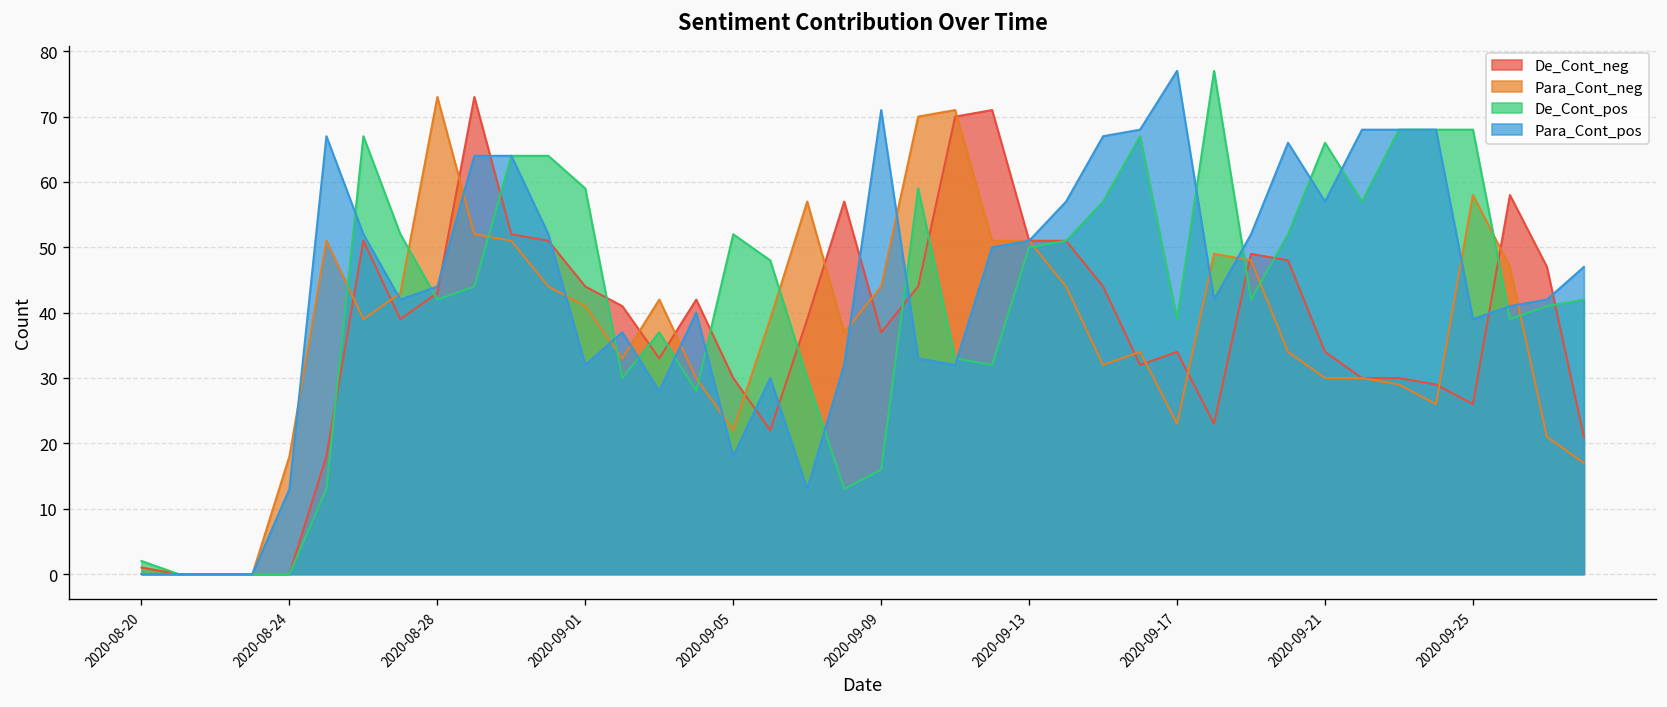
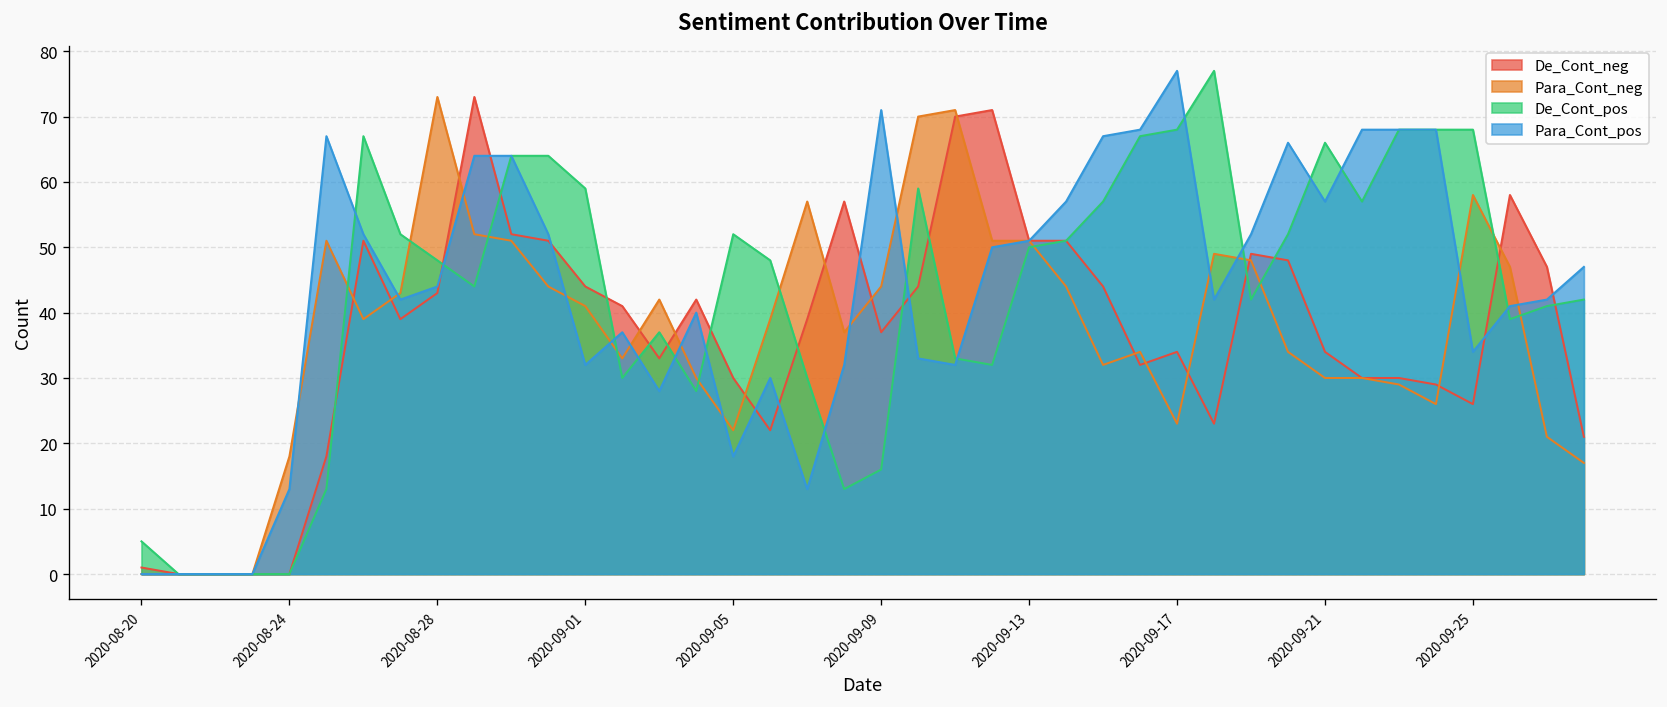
  {
    "De_Cont_pos": {
-     "2020-08-20": 2,
-     "2020-08-28": 42,
+     "2020-08-20": 5,
+     "2020-08-28": 48,
      "2020-09-01": 59,
      "2020-09-05": 52,
      "2020-09-09": 16,
      "2020-09-13": 50,
-     "2020-09-17": 39,
+     "2020-09-17": 68,
      "2020-09-21": 66,
      "2020-09-25": 68
    },
    "Para_Cont_pos": {
      "2020-08-24": 13,
      "2020-08-28": 44,
      "2020-09-01": 32,
      "2020-09-05": 18,
      "2020-09-09": 71,
      "2020-09-17": 77,
      "2020-09-21": 57,
-     "2020-09-25": 39
+     "2020-09-25": 34
    }
  }
